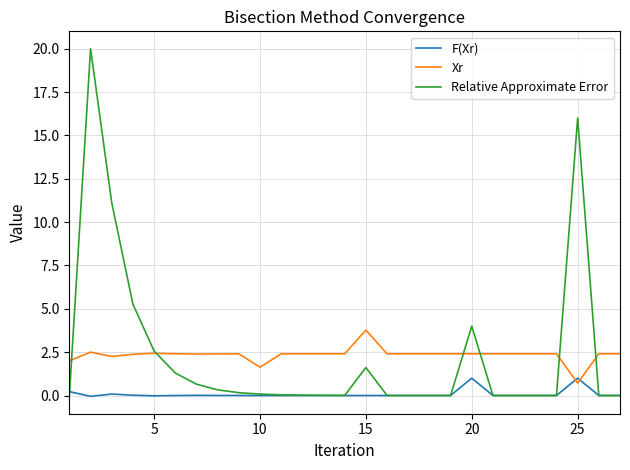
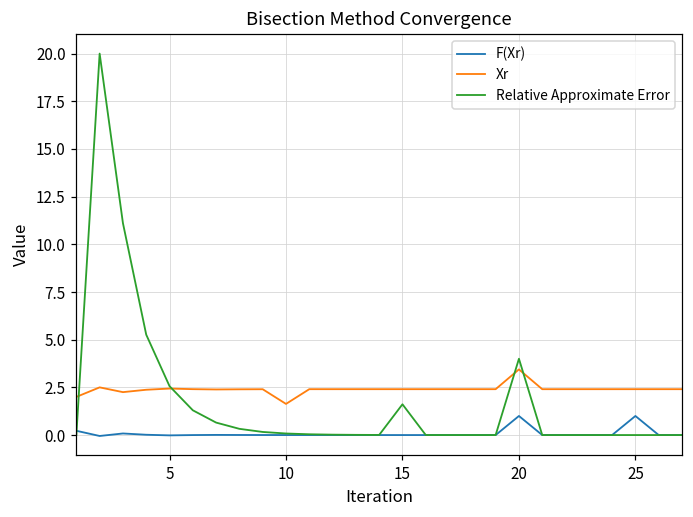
  {
    "F(Xr)": {
      "5": 0.0,
      "15": 0.0,
      "20": 1.0,
      "25": 1.0
    },
    "Xr": {
      "10": 1.6,
-     "15": 3.8,
-     "20": 2.4,
-     "25": 0.7
+     "15": 2.4,
+     "20": 3.4,
+     "25": 2.4
    },
    "Relative Approximate Error": {
      "15": 1.6,
      "20": 4,
-     "25": 16
+     "25": 0
    }
  }
